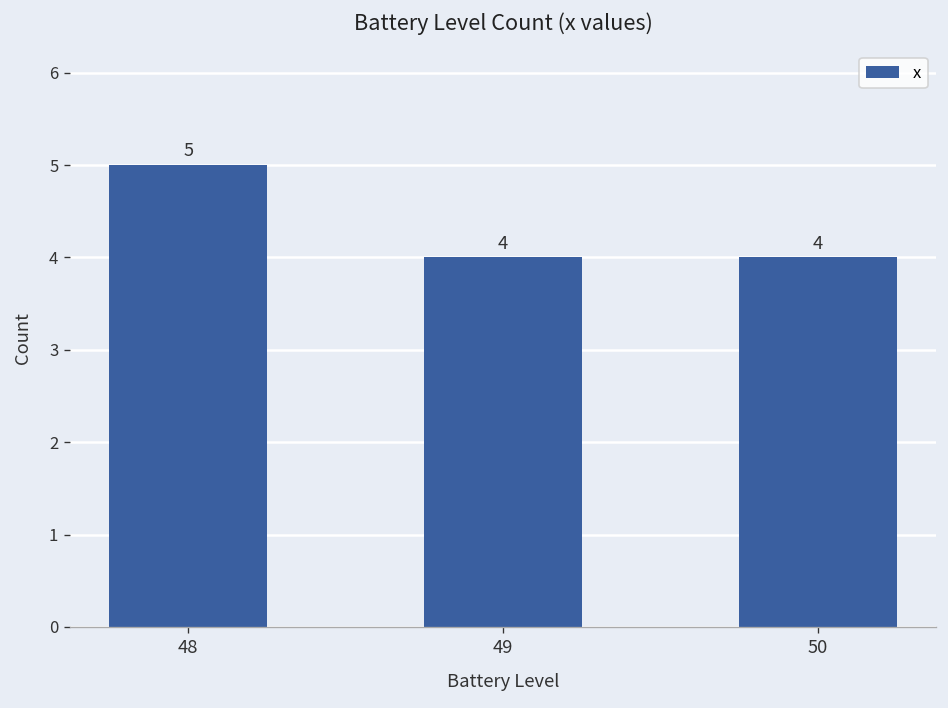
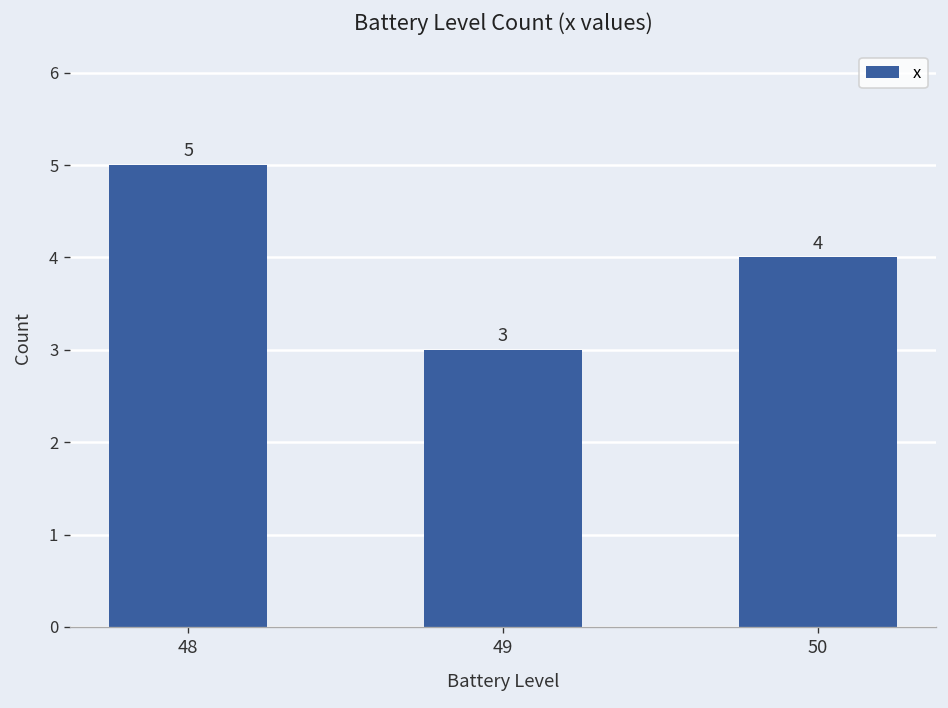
  {
    "48": 5,
-   "49": 4,
+   "49": 3,
    "50": 4
  }
